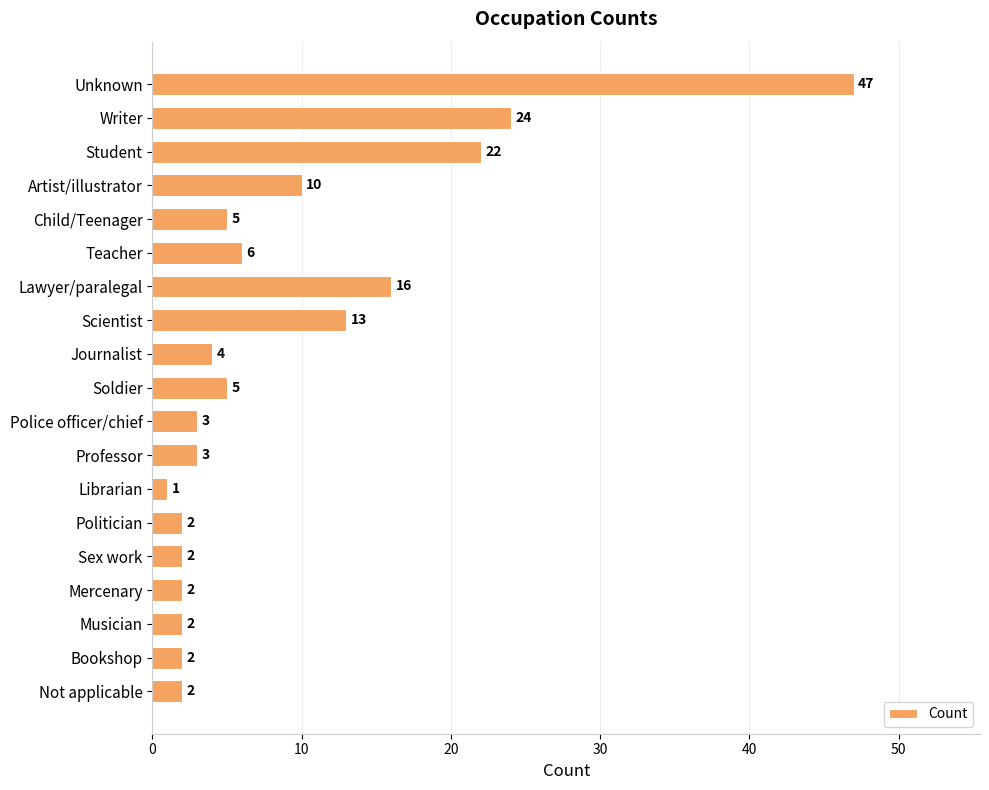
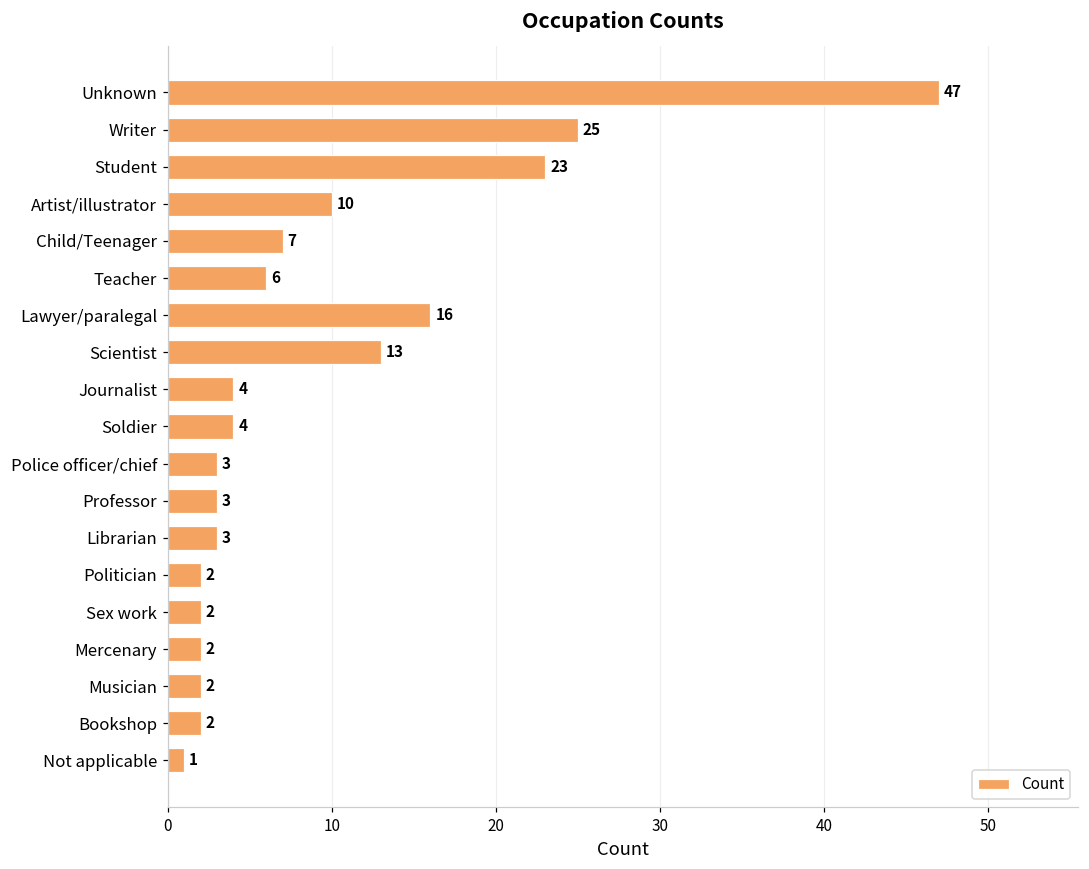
  {
    "Unknown": 47,
-   "Writer": 24,
-   "Student": 22,
+   "Writer": 25,
+   "Student": 23,
    "Artist/illustrator": 10,
-   "Child/Teenager": 5,
+   "Child/Teenager": 7,
    "Teacher": 6,
    "Lawyer/paralegal": 16,
    "Scientist": 13,
    "Journalist": 4,
-   "Soldier": 5,
+   "Soldier": 4,
    "Police officer/chief": 3,
    "Professor": 3,
-   "Librarian": 1,
+   "Librarian": 3,
    "Politician": 2,
    "Sex work": 2,
    "Mercenary": 2,
    "Musician": 2,
    "Bookshop": 2,
-   "Not applicable": 2
+   "Not applicable": 1
  }
